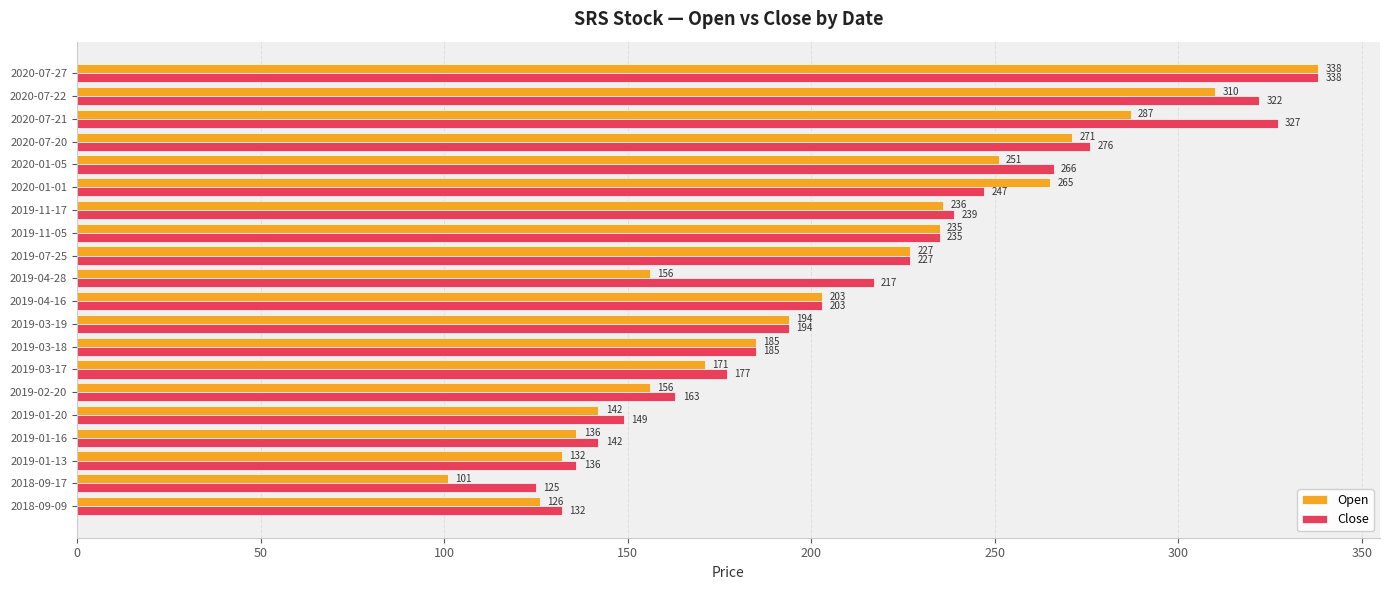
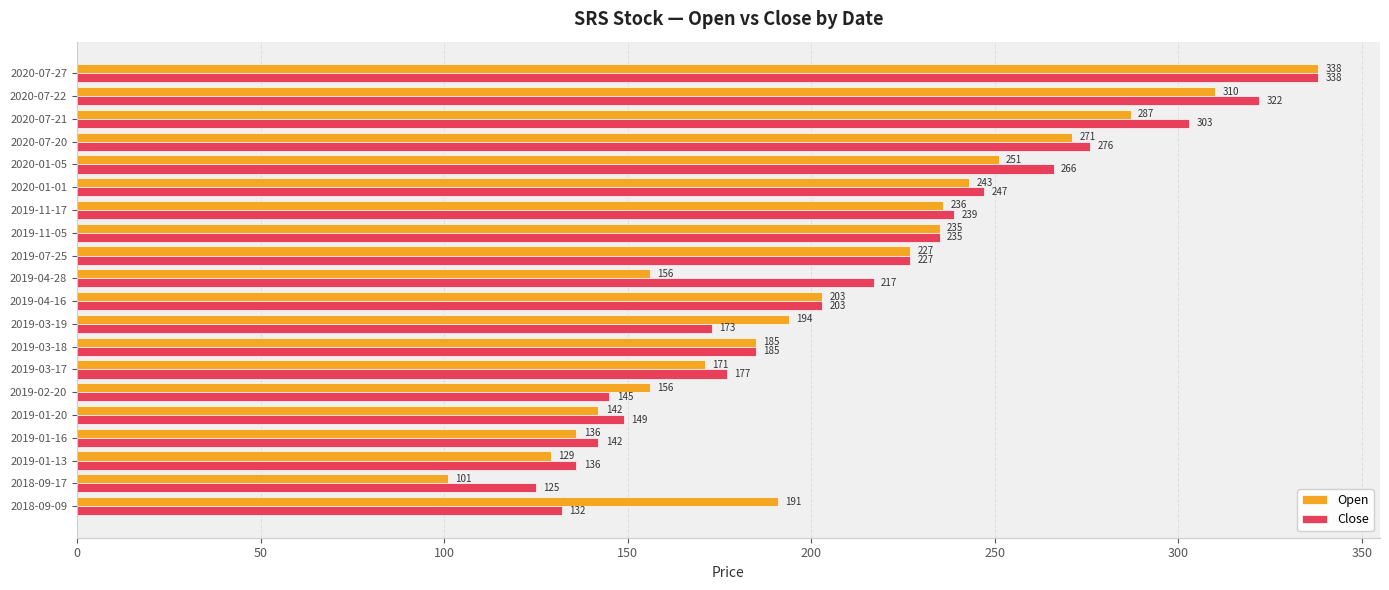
  {
    "Open": {
      "2020-07-27": 338,
      "2020-07-22": 310,
      "2020-07-21": 287,
      "2020-07-20": 271,
      "2020-01-05": 251,
-     "2020-01-01": 265,
+     "2020-01-01": 243,
      "2019-11-17": 236,
      "2019-11-05": 235,
      "2019-07-25": 227,
      "2019-04-28": 156,
      "2019-04-16": 203,
      "2019-03-19": 194,
      "2019-03-18": 185,
      "2019-03-17": 171,
      "2019-02-20": 156,
      "2019-01-20": 142,
      "2019-01-16": 136,
-     "2019-01-13": 132,
+     "2019-01-13": 129,
      "2018-09-17": 101,
-     "2018-09-09": 126
+     "2018-09-09": 191
    },
    "Close": {
      "2020-07-27": 338,
      "2020-07-22": 322,
-     "2020-07-21": 327,
+     "2020-07-21": 303,
      "2020-07-20": 276,
      "2020-01-05": 266,
      "2020-01-01": 247,
      "2019-11-17": 239,
      "2019-11-05": 235,
      "2019-07-25": 227,
      "2019-04-28": 217,
      "2019-04-16": 203,
-     "2019-03-19": 194,
+     "2019-03-19": 173,
      "2019-03-18": 185,
      "2019-03-17": 177,
-     "2019-02-20": 163,
+     "2019-02-20": 145,
      "2019-01-20": 149,
      "2019-01-16": 142,
      "2019-01-13": 136,
      "2018-09-17": 125,
      "2018-09-09": 132
    }
  }
